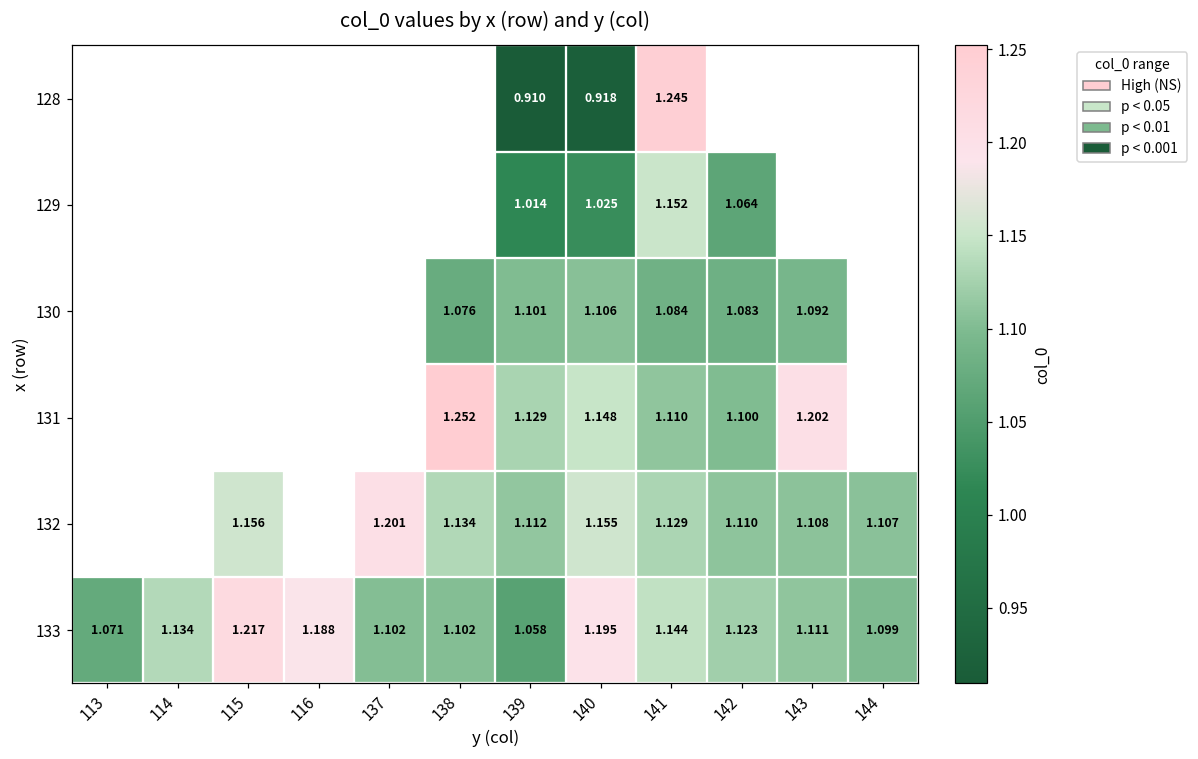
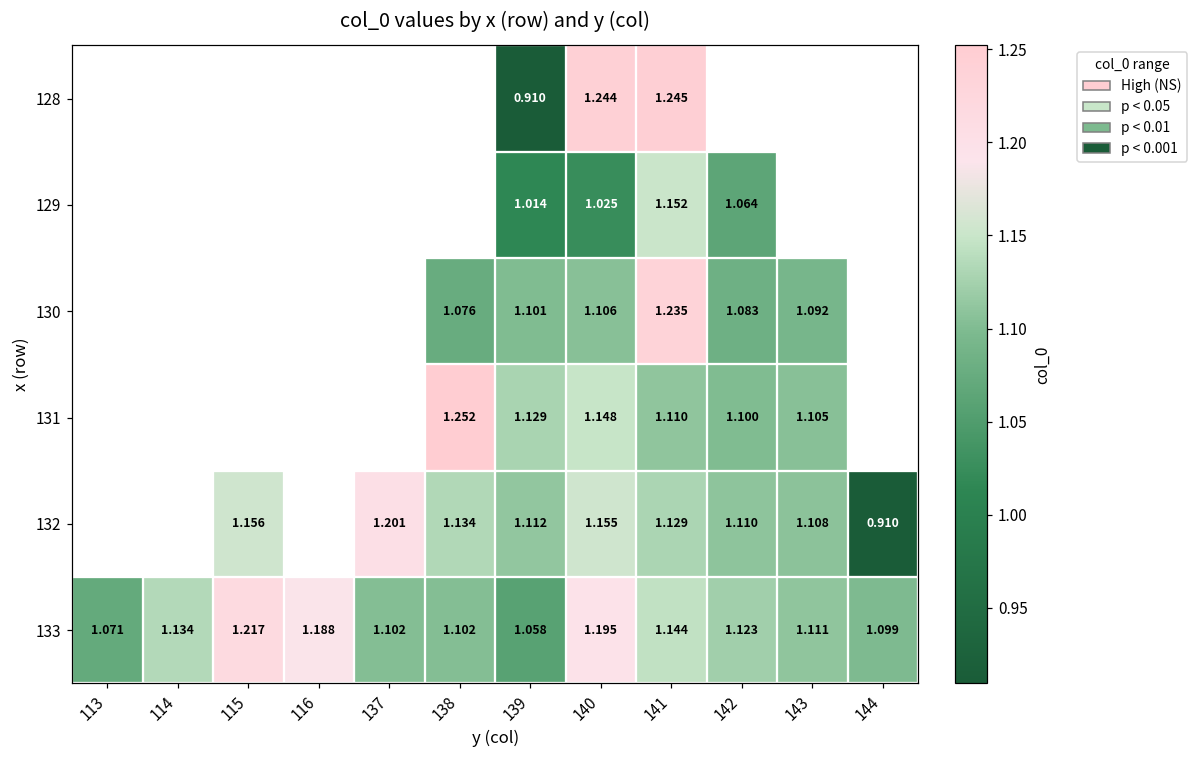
  {
    "128": {
      "139": 0.910,
-     "140": 0.918,
+     "140": 1.244,
      "141": 1.245
    },
    "129": {
      "139": 1.014,
      "140": 1.025,
      "141": 1.152,
      "142": 1.064
    },
    "130": {
      "138": 1.076,
      "139": 1.101,
      "140": 1.106,
-     "141": 1.084,
+     "141": 1.235,
      "142": 1.083,
      "143": 1.092
    },
    "131": {
      "138": 1.252,
      "139": 1.129,
      "140": 1.148,
      "141": 1.110,
      "142": 1.100,
-     "143": 1.202
+     "143": 1.105
    },
    "132": {
      "115": 1.156,
      "137": 1.201,
      "138": 1.134,
      "139": 1.112,
      "140": 1.155,
      "141": 1.129,
      "142": 1.110,
      "143": 1.108,
-     "144": 1.107
+     "144": 0.910
    },
    "133": {
      "113": 1.071,
      "114": 1.134,
      "115": 1.217,
      "116": 1.188,
      "137": 1.102,
      "138": 1.102,
      "139": 1.058,
      "140": 1.195,
      "141": 1.144,
      "142": 1.123,
      "143": 1.111,
      "144": 1.099
    }
  }
